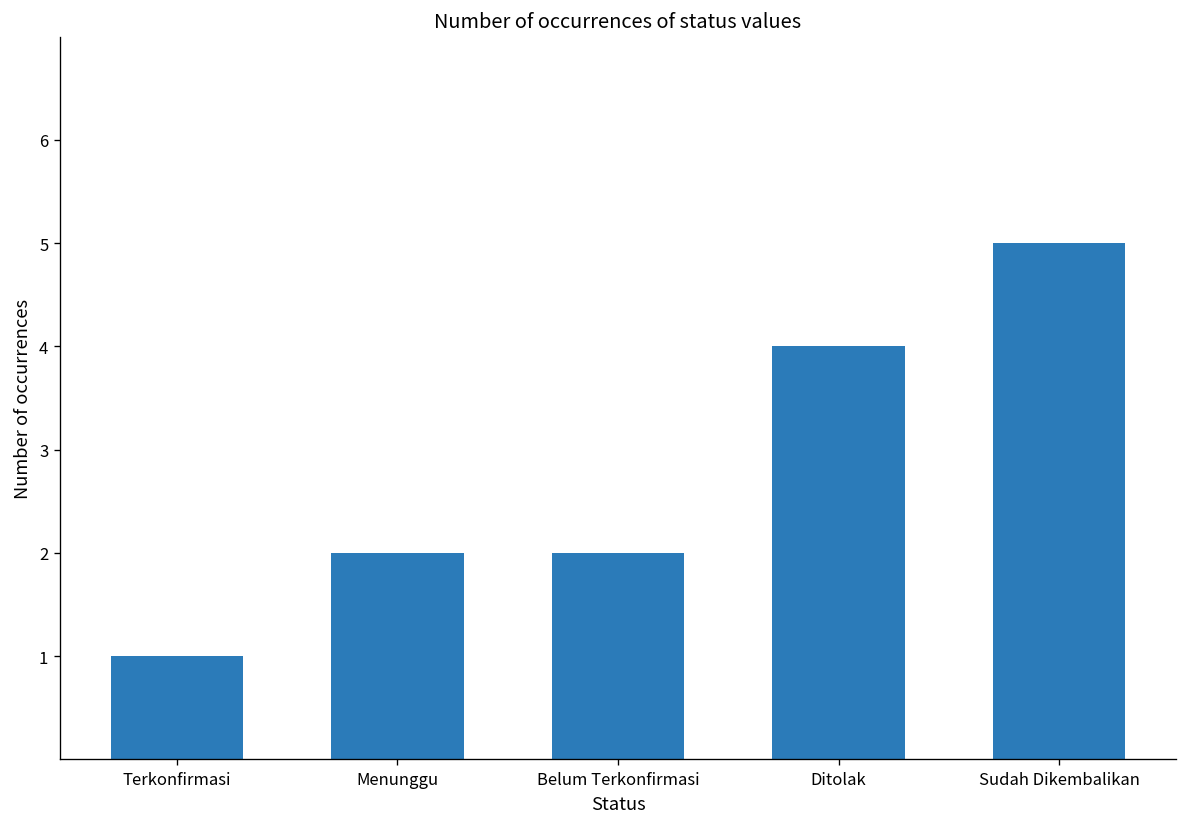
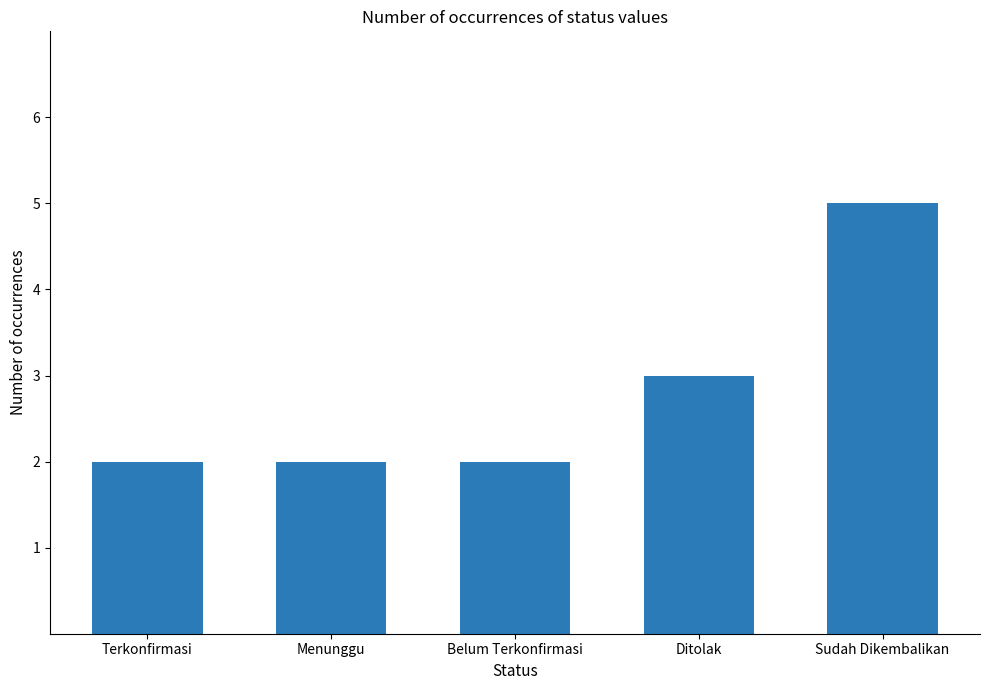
  {
-   "Terkonfirmasi": 1,
+   "Terkonfirmasi": 2,
    "Menunggu": 2,
    "Belum Terkonfirmasi": 2,
-   "Ditolak": 4,
+   "Ditolak": 3,
    "Sudah Dikembalikan": 5
  }
